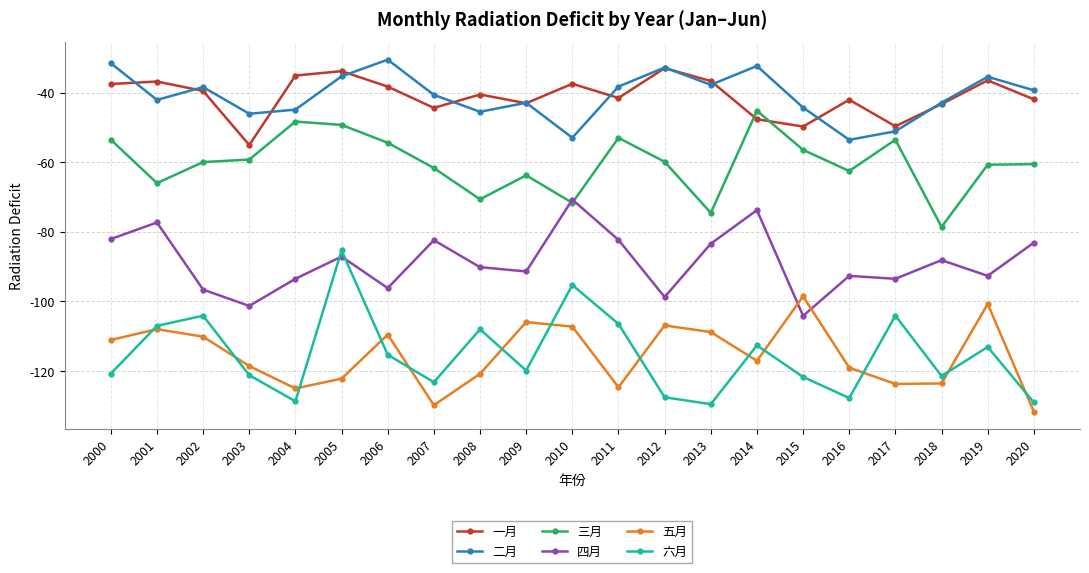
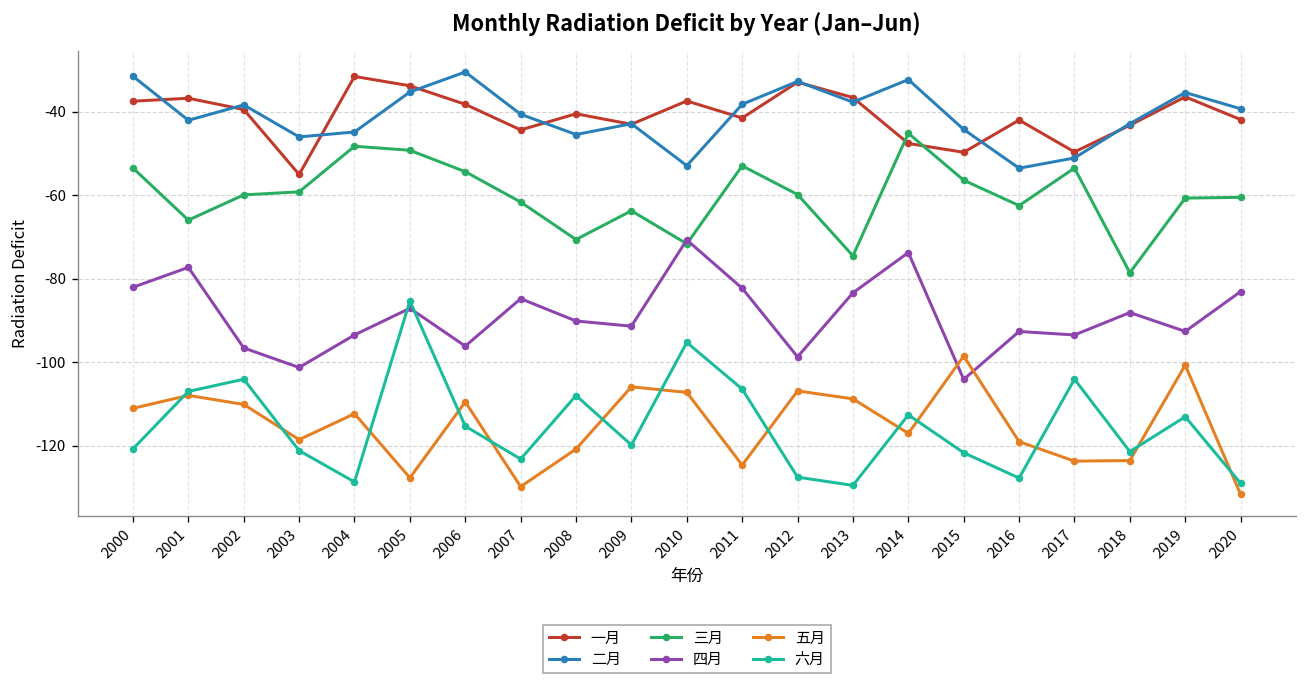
  {
    "一月": {
      "2000": -38,
      "2001": -37,
      "2002": -40,
      "2003": -55,
-     "2004": -35,
+     "2004": -32,
      "2005": -34,
      "2006": -38,
      "2007": -44,
      "2008": -41,
      "2010": -37,
      "2011": -42,
      "2013": -37,
      "2014": -48,
      "2015": -50,
      "2016": -42,
      "2017": -50,
      "2019": -36,
      "2020": -42
    },
    "二月": {
      "2000": -32,
      "2001": -42,
      "2002": -38,
      "2003": -46,
      "2004": -45,
      "2005": -35,
      "2006": -31,
      "2007": -41,
      "2008": -46,
      "2010": -53,
      "2011": -38,
      "2013": -38,
      "2014": -32,
      "2015": -44,
      "2016": -54,
      "2017": -51,
      "2019": -35,
      "2020": -39
    },
    "三月": {
      "2000": -54,
      "2001": -66,
      "2002": -60,
      "2003": -59,
      "2004": -48,
      "2005": -49,
      "2006": -54,
      "2007": -62,
      "2008": -71,
      "2009": -64,
      "2010": -72,
      "2011": -53,
      "2012": -60,
      "2013": -75,
      "2014": -45,
      "2015": -56,
      "2016": -63,
      "2017": -54,
      "2018": -79,
      "2019": -61,
      "2020": -61
    },
    "四月": {
      "2000": -82,
      "2001": -77,
      "2002": -97,
      "2003": -101,
      "2004": -93,
      "2005": -87,
      "2006": -96,
-     "2007": -82,
+     "2007": -85,
      "2008": -90,
      "2009": -91,
      "2010": -71,
      "2011": -82,
      "2012": -99,
      "2013": -83,
      "2014": -74,
      "2015": -104,
      "2016": -93,
      "2017": -93,
      "2018": -88,
      "2019": -93,
      "2020": -83
    },
    "五月": {
      "2000": -111,
      "2001": -108,
      "2002": -110,
      "2003": -119,
-     "2004": -125,
-     "2005": -122,
+     "2004": -112,
+     "2005": -128,
      "2006": -110,
      "2007": -130,
      "2008": -121,
      "2009": -106,
      "2010": -107,
      "2011": -125,
      "2012": -107,
      "2013": -109,
      "2014": -117,
      "2015": -99,
      "2016": -119,
      "2017": -124,
      "2018": -124,
      "2019": -101,
      "2020": -132
    },
    "六月": {
      "2000": -121,
      "2001": -107,
      "2002": -104,
      "2003": -121,
      "2004": -129,
      "2005": -85,
      "2006": -115,
      "2007": -123,
      "2008": -108,
      "2009": -120,
      "2010": -95,
      "2011": -106,
      "2012": -128,
      "2013": -129,
      "2014": -113,
      "2015": -122,
      "2016": -128,
      "2017": -104,
      "2018": -121,
      "2019": -113,
      "2020": -129
    }
  }
